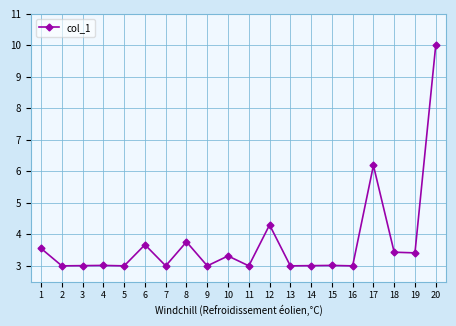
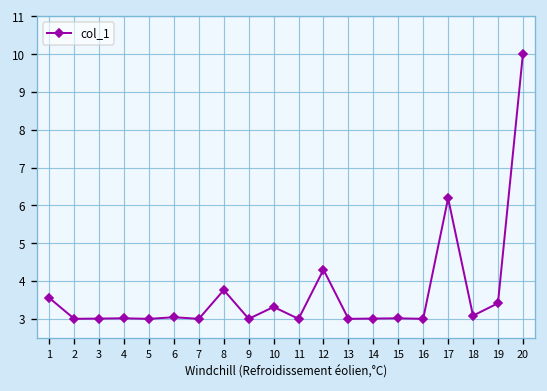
  {
    "1": 3.6,
    "2": 3.0,
    "3": 3.0,
    "4": 3.0,
    "5": 3.0,
-   "6": 3.7,
+   "6": 3.0,
    "7": 3.0,
    "8": 3.8,
    "9": 3.0,
    "10": 3.3,
    "11": 3.0,
    "12": 4.3,
    "13": 3.0,
    "14": 3.0,
    "15": 3.0,
    "16": 3.0,
    "17": 6.2,
-   "18": 3.4,
+   "18": 3.1,
    "19": 3.4,
    "20": 10.0
  }
